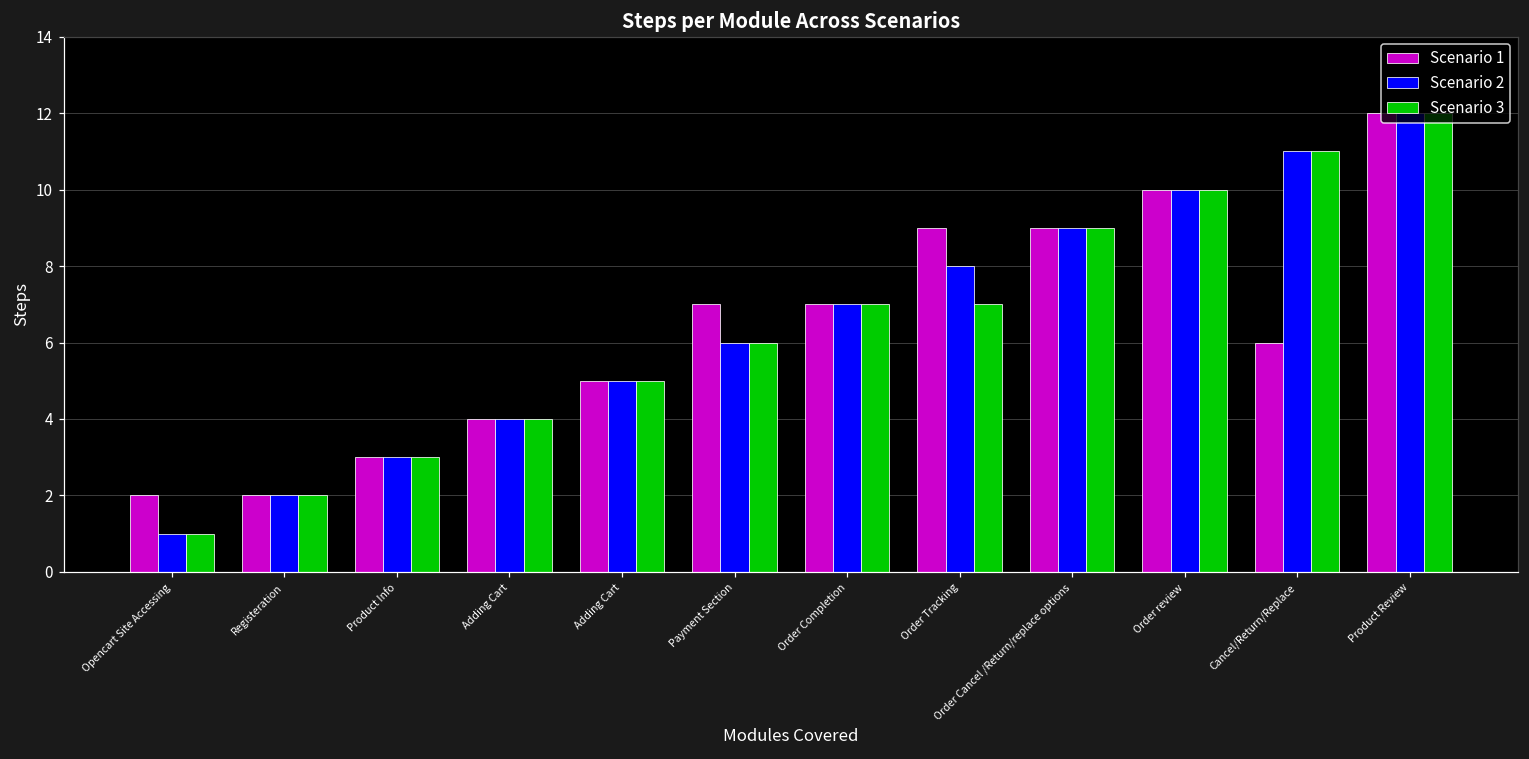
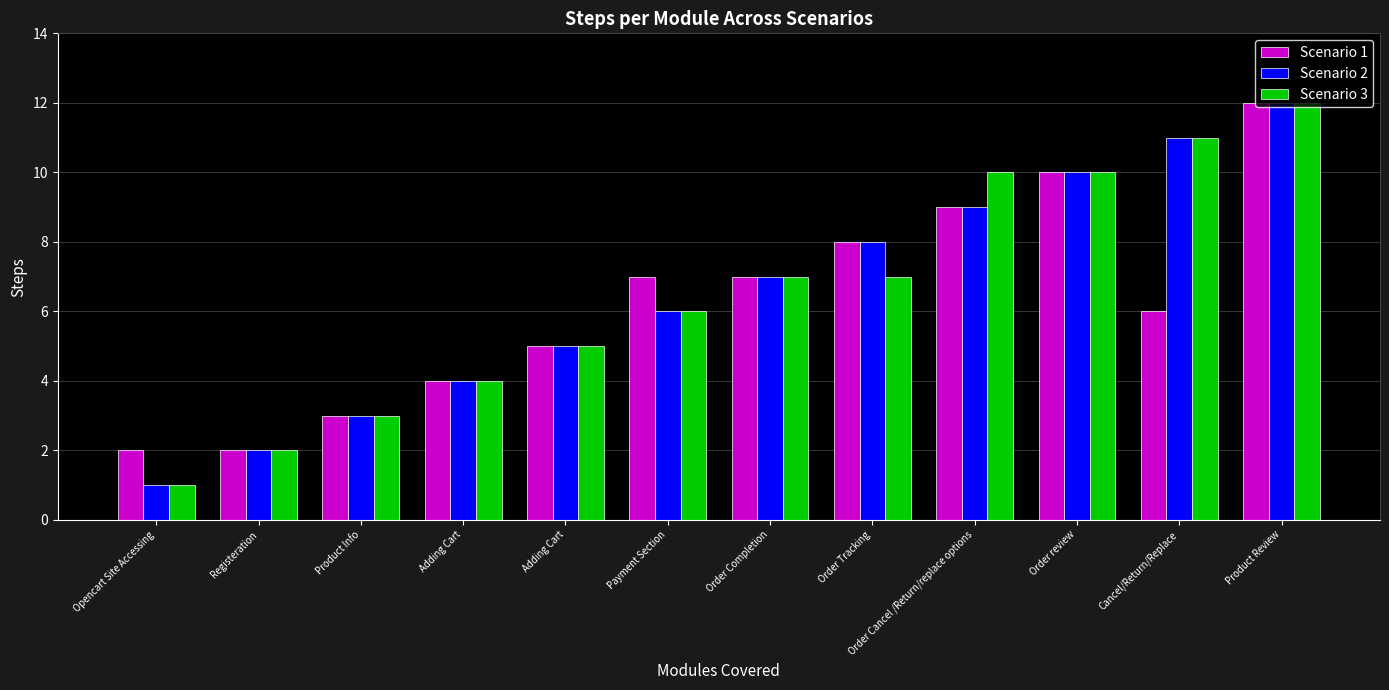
  {
    "Scenario 1": {
      "Opencart Site Accessing": 2,
      "Registeration": 2,
      "Product Info": 3,
      "Payment Section": 7,
      "Order Completion": 7,
-     "Order Tracking": 9,
+     "Order Tracking": 8,
      "Order Cancel /Return/replace options": 9,
      "Order review": 10,
      "Cancel/Return/Replace": 6
    },
    "Scenario 2": {
      "Opencart Site Accessing": 1,
      "Registeration": 2,
      "Product Info": 3,
      "Payment Section": 6,
      "Order Completion": 7,
      "Order Tracking": 8,
      "Order Cancel /Return/replace options": 9,
      "Order review": 10,
      "Cancel/Return/Replace": 11
    },
    "Scenario 3": {
      "Opencart Site Accessing": 1,
      "Registeration": 2,
      "Product Info": 3,
      "Payment Section": 6,
      "Order Completion": 7,
      "Order Tracking": 7,
-     "Order Cancel /Return/replace options": 9,
+     "Order Cancel /Return/replace options": 10,
      "Order review": 10,
      "Cancel/Return/Replace": 11
    }
  }
